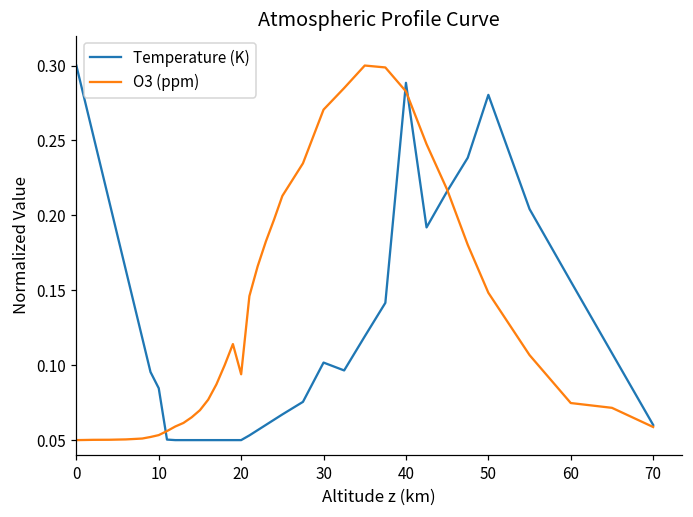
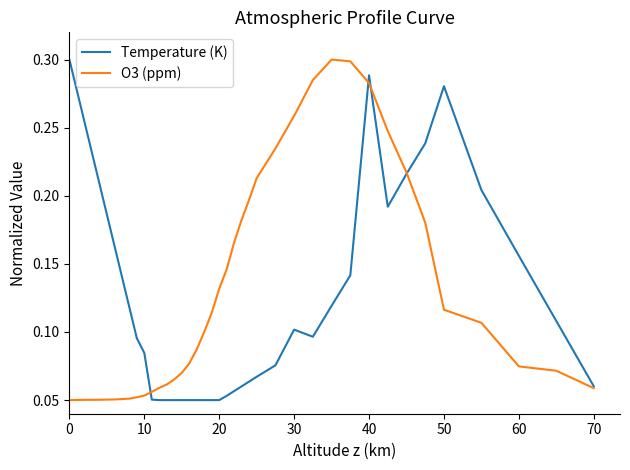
  {
    "Temperature (K)": {
      "0": 0.300,
      "10": 0.085,
      "20": 0.050,
      "30": 0.102,
      "40": 0.288,
      "50": 0.280,
      "60": 0.156
    },
    "O3 (ppm)": {
      "0": 0.050,
      "10": 0.053,
-     "20": 0.094,
-     "30": 0.271,
+     "20": 0.132,
+     "30": 0.259,
      "40": 0.283,
-     "50": 0.148,
+     "50": 0.116,
      "60": 0.075
    }
  }
